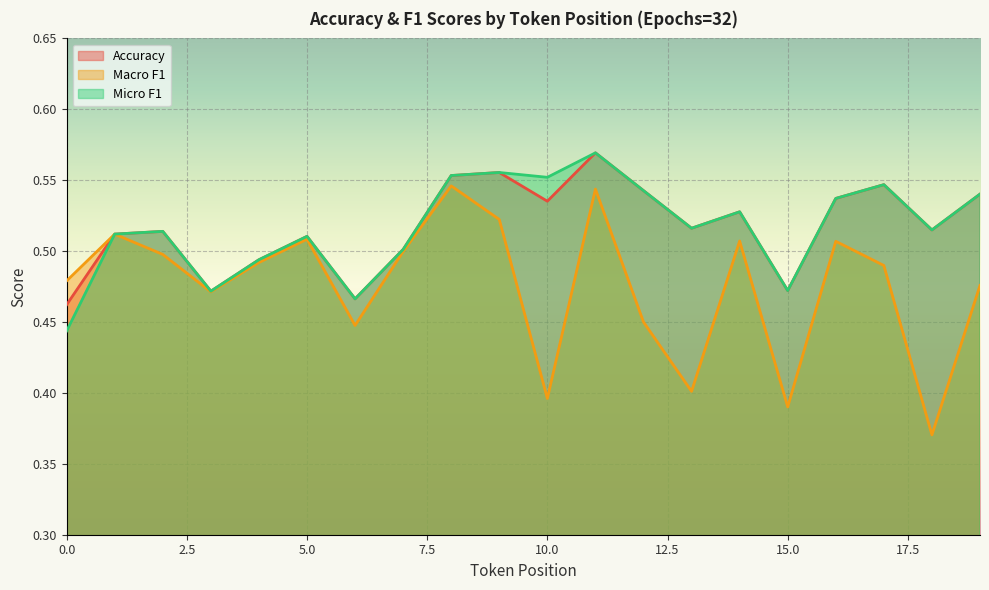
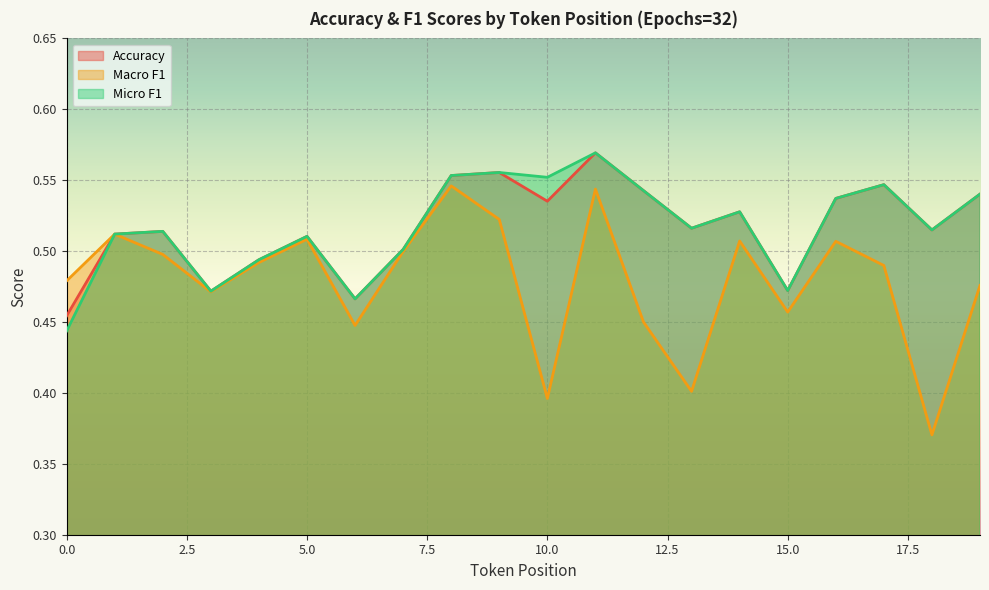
  {
    "Accuracy": {
-     "0.0": 0.462,
+     "0.0": 0.454,
      "10.0": 0.535
    },
    "Macro F1": {
      "0.0": 0.479,
      "5.0": 0.508,
      "10.0": 0.396,
-     "15.0": 0.390
+     "15.0": 0.457
    },
    "Micro F1": {
      "0.0": 0.444,
      "10.0": 0.552
    }
  }
